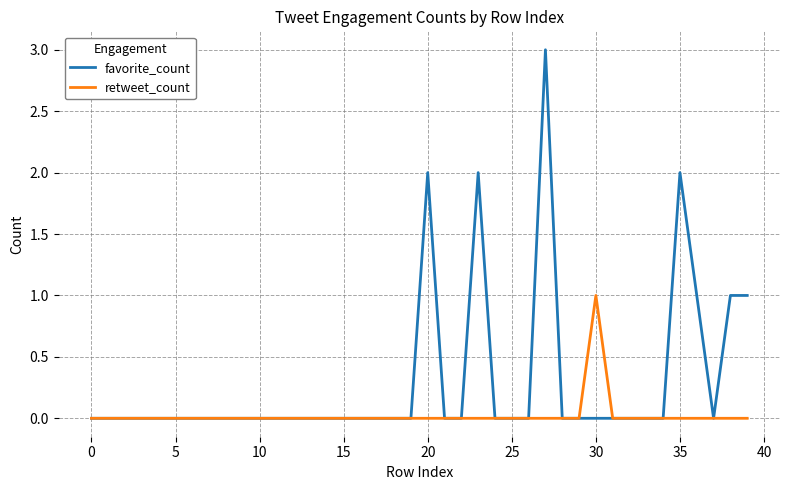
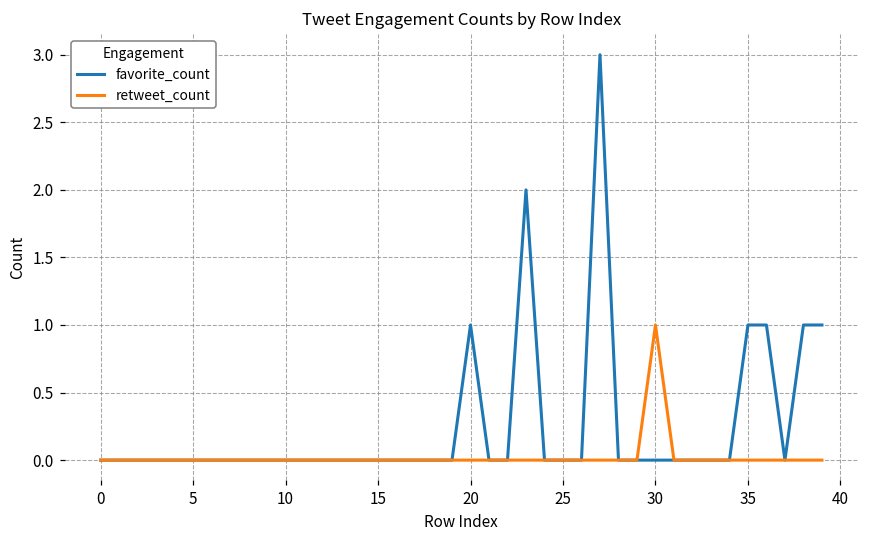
  {
    "favorite_count": {
-     "20": 2,
+     "20": 1,
      "30": 0,
-     "35": 2
+     "35": 1
    },
    "retweet_count": {
      "20": 0,
      "30": 1,
      "35": 0
    }
  }
